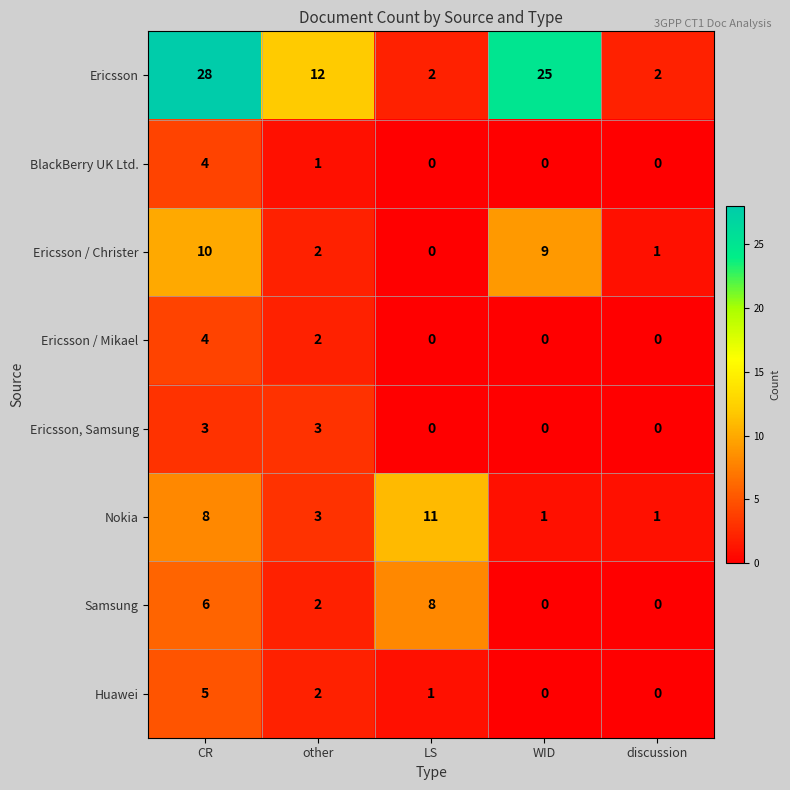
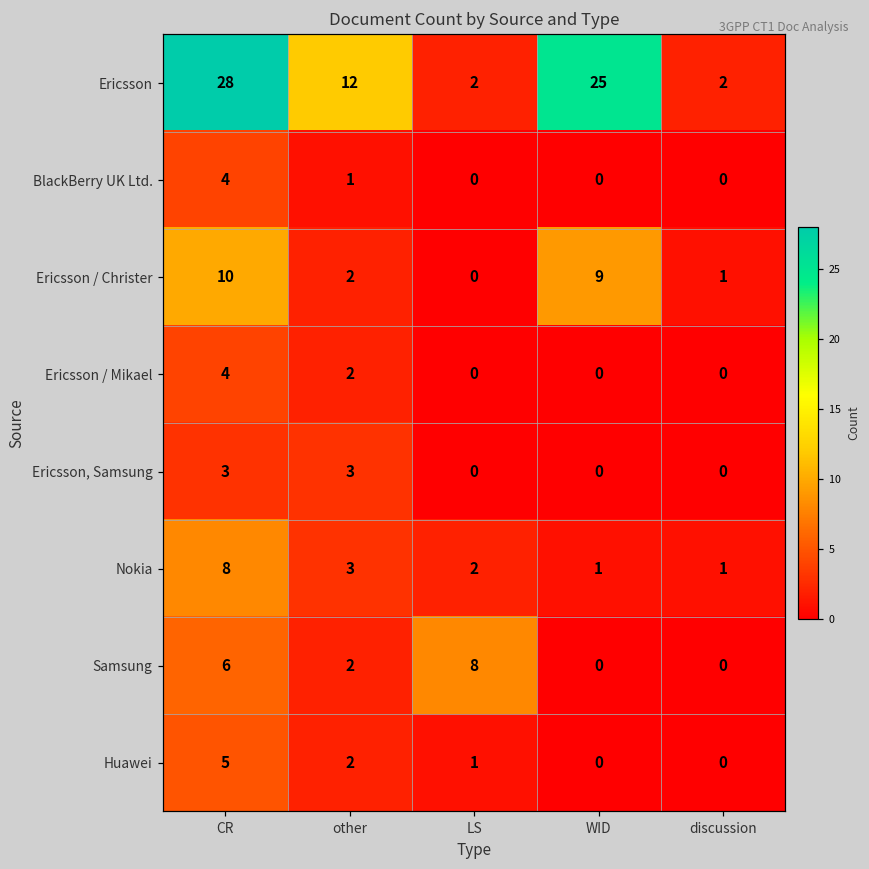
  {
    "Ericsson": {
      "CR": 28,
      "other": 12,
      "LS": 2,
      "WID": 25,
      "discussion": 2
    },
    "BlackBerry UK Ltd.": {
      "CR": 4,
      "other": 1,
      "LS": 0,
      "WID": 0,
      "discussion": 0
    },
    "Ericsson / Christer": {
      "CR": 10,
      "other": 2,
      "LS": 0,
      "WID": 9,
      "discussion": 1
    },
    "Ericsson / Mikael": {
      "CR": 4,
      "other": 2,
      "LS": 0,
      "WID": 0,
      "discussion": 0
    },
    "Ericsson, Samsung": {
      "CR": 3,
      "other": 3,
      "LS": 0,
      "WID": 0,
      "discussion": 0
    },
    "Nokia": {
      "CR": 8,
      "other": 3,
-     "LS": 11,
+     "LS": 2,
      "WID": 1,
      "discussion": 1
    },
    "Samsung": {
      "CR": 6,
      "other": 2,
      "LS": 8,
      "WID": 0,
      "discussion": 0
    },
    "Huawei": {
      "CR": 5,
      "other": 2,
      "LS": 1,
      "WID": 0,
      "discussion": 0
    }
  }
